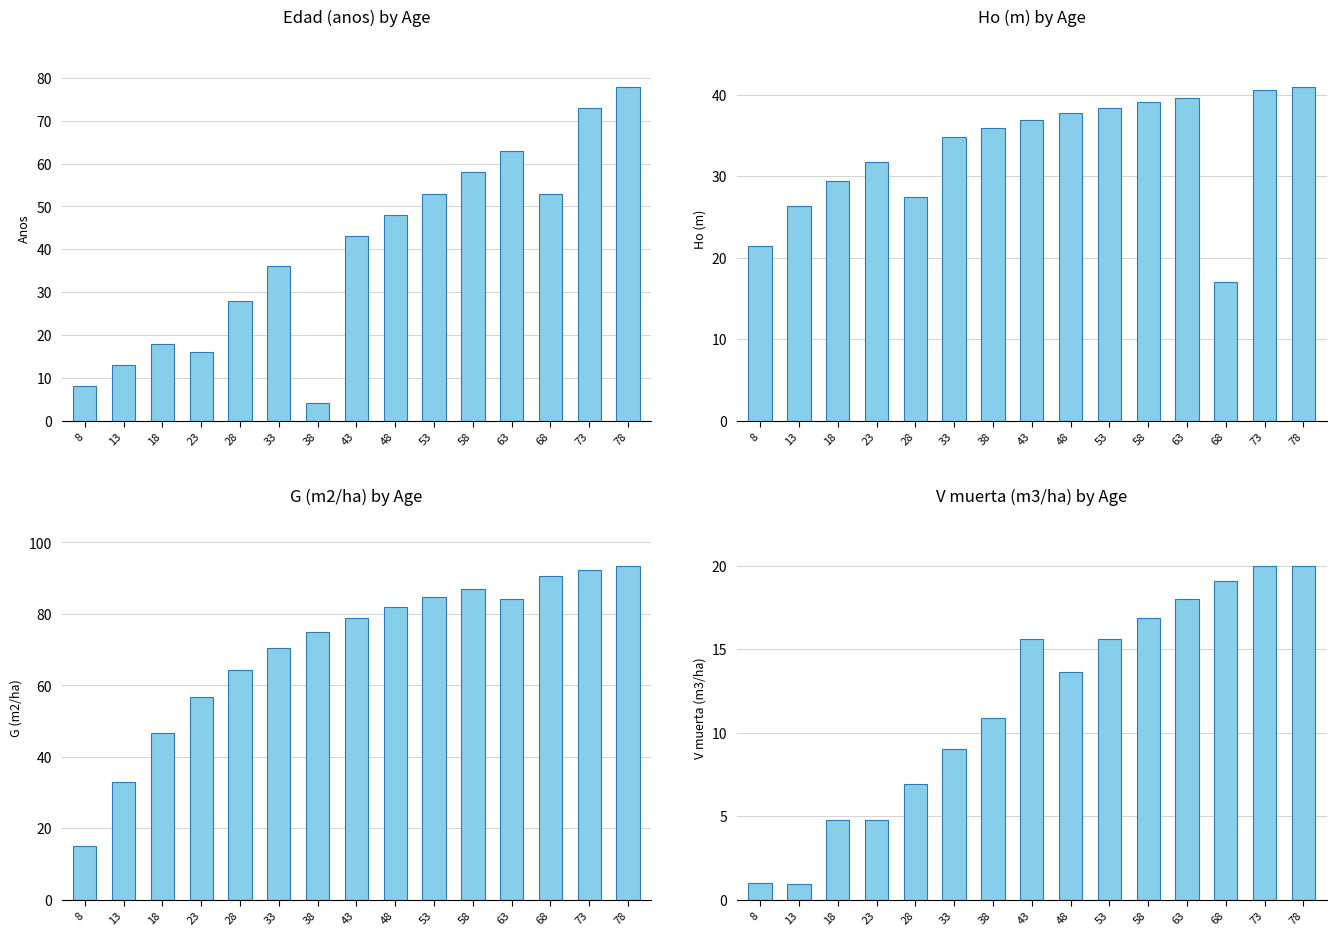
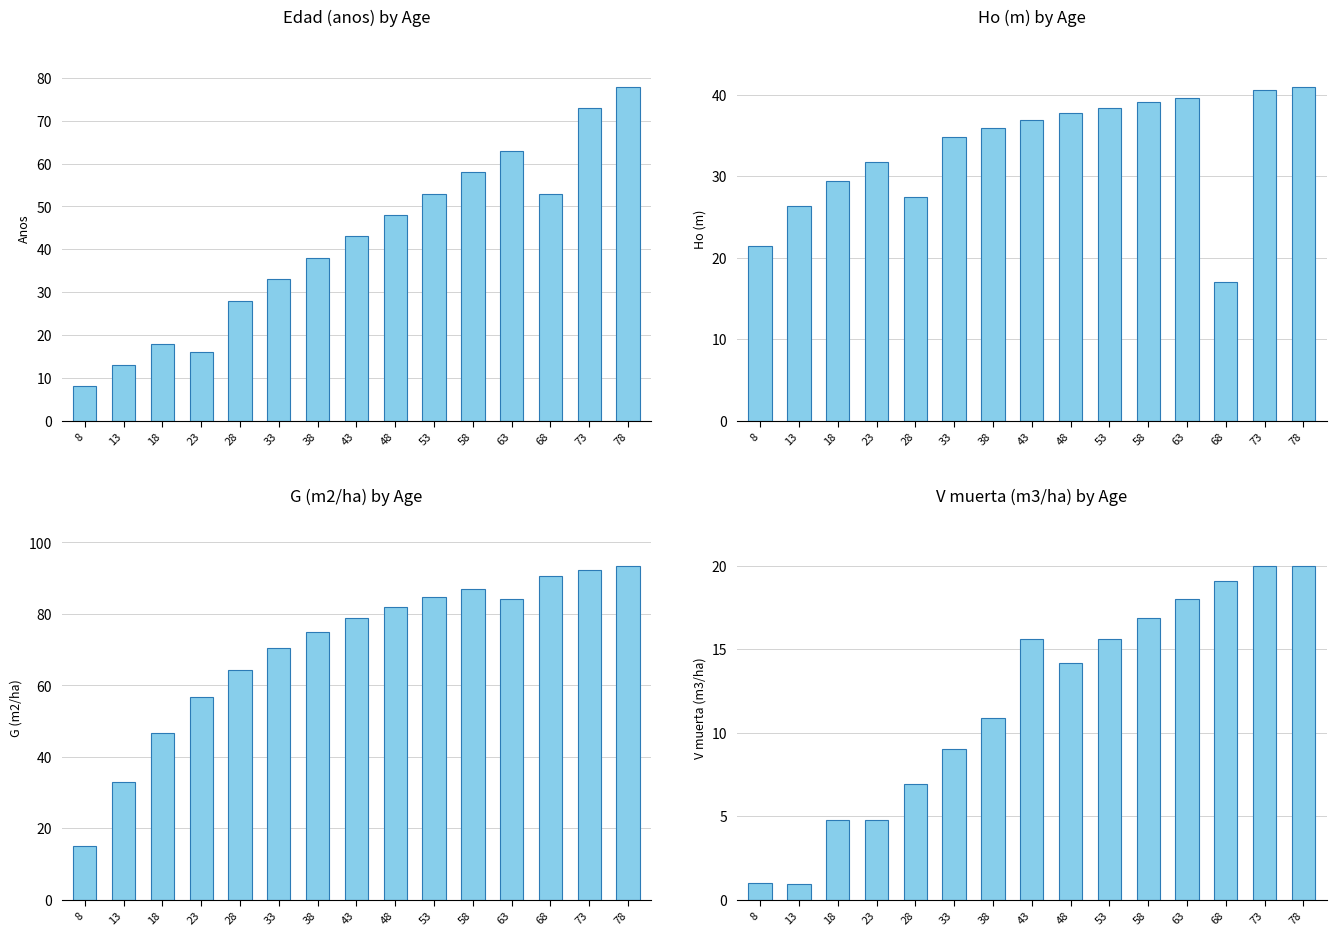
  {
    "Edad (anos) by Age": {
      "8": 8,
      "13": 13,
      "18": 18,
      "23": 16,
      "28": 28,
-     "33": 36,
-     "38": 4,
+     "33": 33,
+     "38": 38,
      "43": 43,
      "48": 48,
      "53": 53,
      "58": 58,
      "63": 63,
      "68": 53,
      "73": 73,
      "78": 78
    },
    "Ho (m) by Age": {
      "8": 21,
      "13": 26,
      "18": 29,
      "23": 32,
      "28": 27,
      "33": 35,
      "38": 36,
      "43": 37,
      "48": 38,
      "53": 38,
      "58": 39,
      "63": 40,
      "68": 17,
      "73": 41,
      "78": 41
    },
    "G (m2/ha) by Age": {
      "8": 15,
      "13": 33,
      "18": 47,
      "23": 57,
      "28": 64,
      "33": 70,
      "38": 75,
      "43": 79,
      "48": 82,
      "53": 85,
      "58": 87,
      "63": 84,
      "68": 91,
      "73": 92,
      "78": 94
    },
    "V muerta (m3/ha) by Age": {
      "8": 1.0,
      "13": 1.0,
      "18": 4.8,
      "23": 4.8,
      "28": 6.9,
      "33": 9.0,
      "38": 10.9,
      "43": 15.6,
-     "48": 13.7,
+     "48": 14.2,
      "53": 15.6,
      "58": 16.9,
      "63": 18.0,
      "68": 19.1,
      "73": 20.0,
      "78": 20.0
    }
  }
